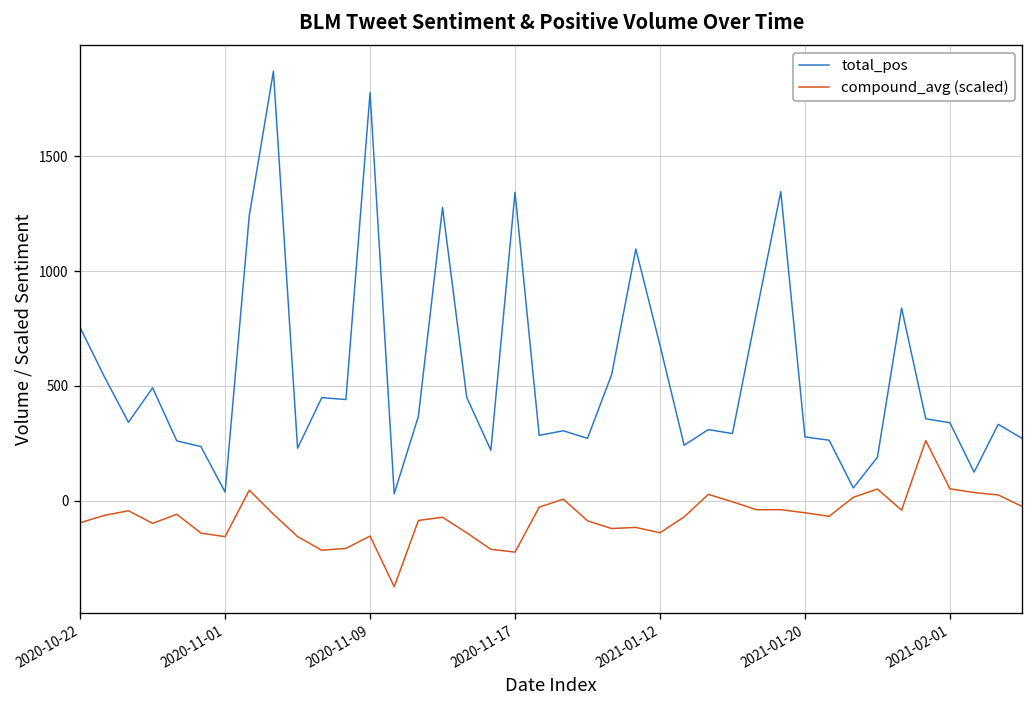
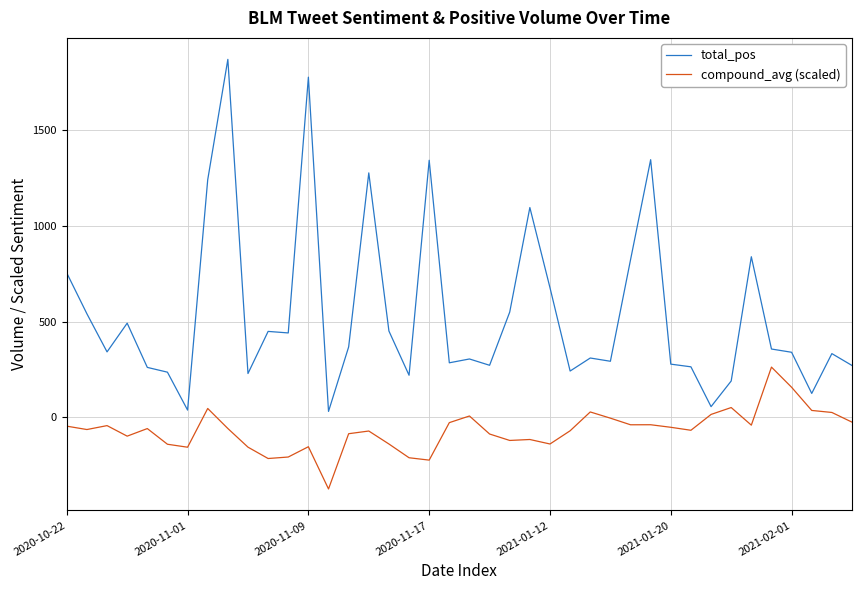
  {
    "total_pos": {
      "2020-10-22": 750,
      "2020-11-01": 40,
      "2020-11-09": 1780,
      "2020-11-17": 1340,
      "2021-01-12": 680,
      "2021-01-20": 280,
      "2021-02-01": 340
    },
    "compound_avg (scaled)": {
-     "2020-10-22": -100,
+     "2020-10-22": -50,
      "2020-11-01": -160,
      "2020-11-09": -150,
      "2020-11-17": -220,
      "2021-01-12": -140,
      "2021-01-20": -50,
-     "2021-02-01": 50
+     "2021-02-01": 160
    }
  }
